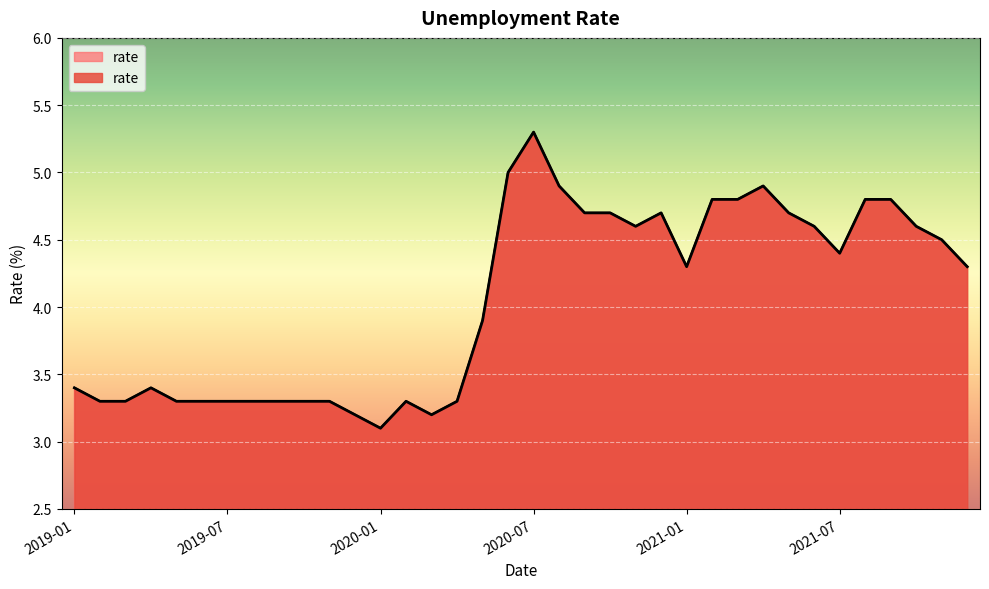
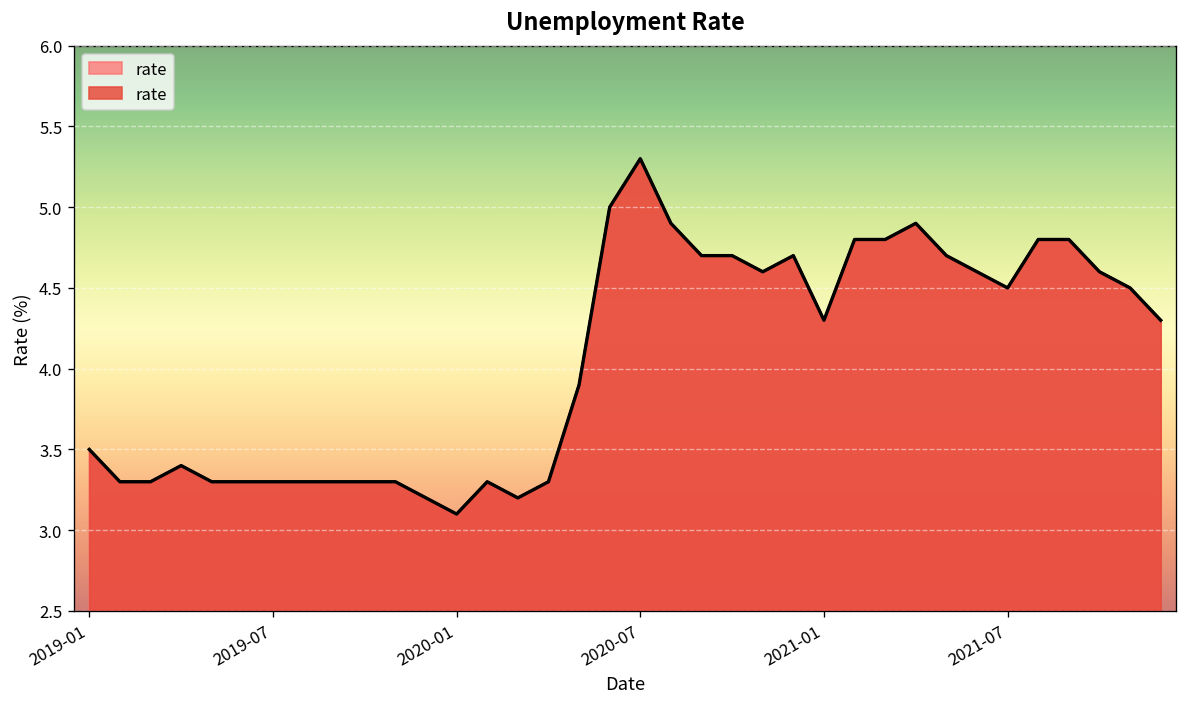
  {
-   "2019-01": 3.4,
+   "2019-01": 3.5,
    "2019-07": 3.3,
    "2020-01": 3.1,
    "2020-07": 5.3,
    "2021-01": 4.3,
-   "2021-07": 4.4
+   "2021-07": 4.5
  }
